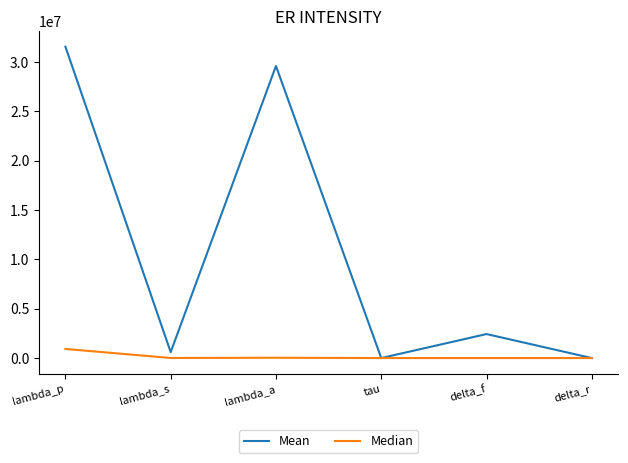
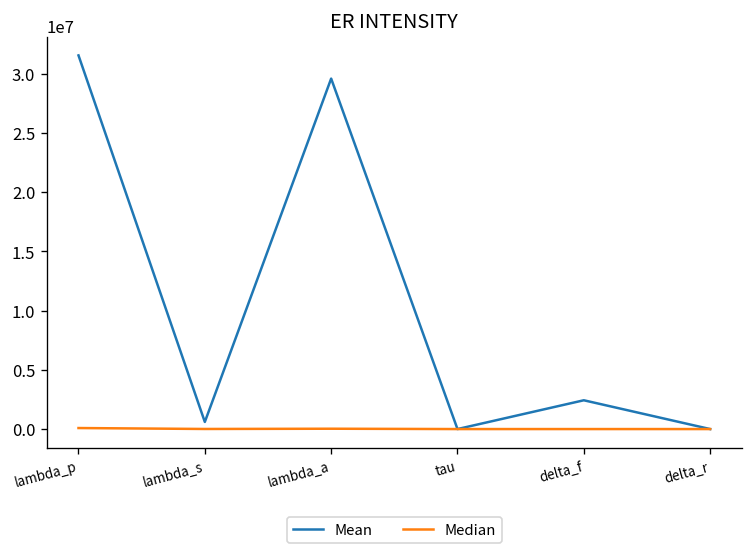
  {
    "Mean": {
      "lambda_p": 32000000,
      "lambda_s": 1000000,
      "lambda_a": 30000000,
      "delta_f": 2000000
    },
    "Median": {
-     "lambda_p": 1000000,
+     "lambda_p": 0,
      "lambda_s": 0,
      "lambda_a": 0,
      "delta_f": 0
    }
  }
